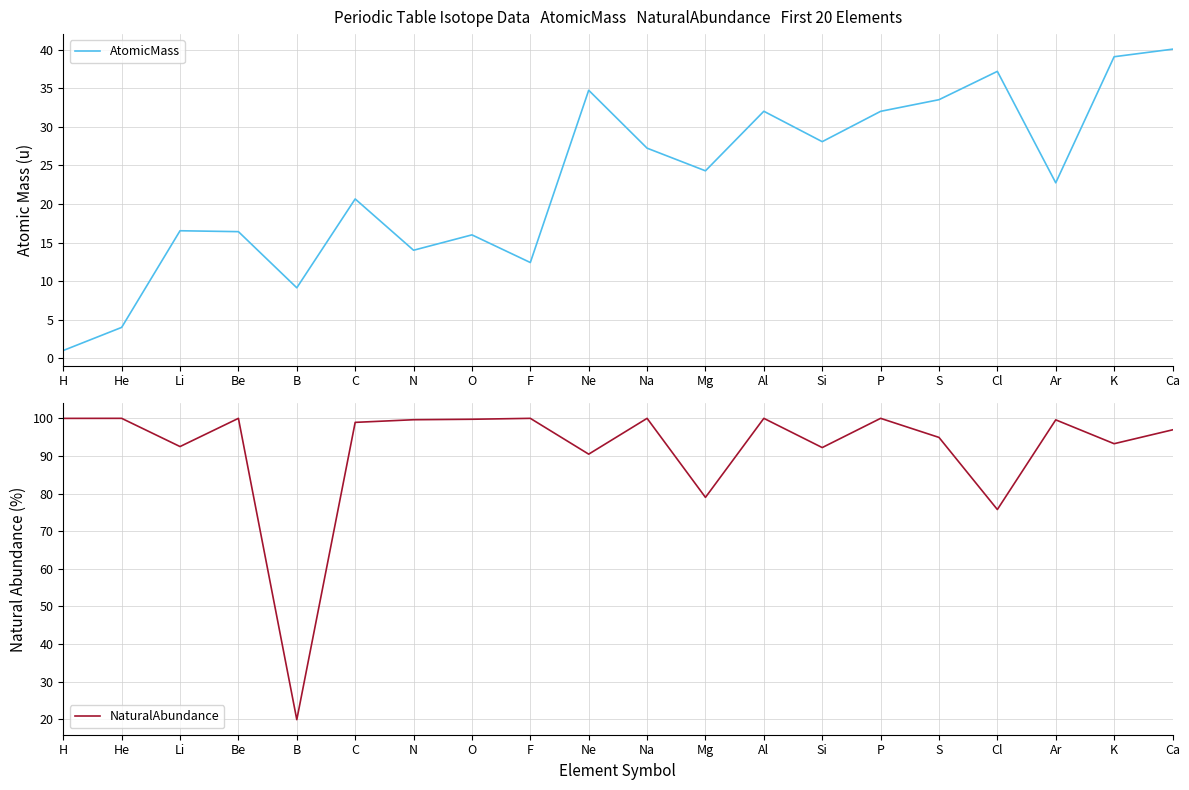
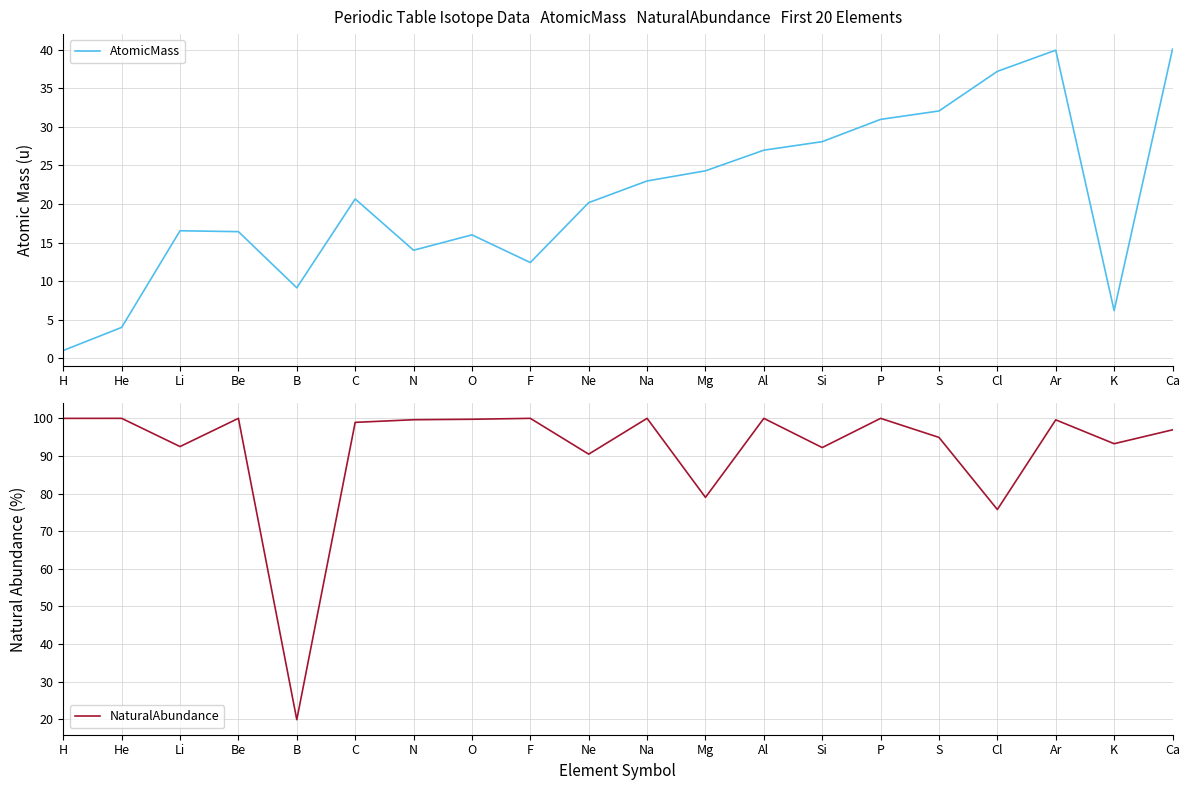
  {
    "Periodic Table Isotope Data AtomicMass NaturalAbundance First 20 Elements": {
      "H": 1,
      "He": 4,
      "Li": 17,
      "Be": 16,
      "B": 9,
      "C": 21,
      "N": 14,
      "O": 16,
      "F": 12,
-     "Ne": 35,
-     "Na": 27,
+     "Ne": 20,
+     "Na": 23,
      "Mg": 24,
-     "Al": 32,
+     "Al": 27,
      "Si": 28,
-     "P": 32,
-     "S": 34,
+     "P": 31,
+     "S": 32,
      "Cl": 37,
-     "Ar": 23,
-     "K": 39,
+     "Ar": 40,
+     "K": 6,
      "Ca": 40
    }
  }
